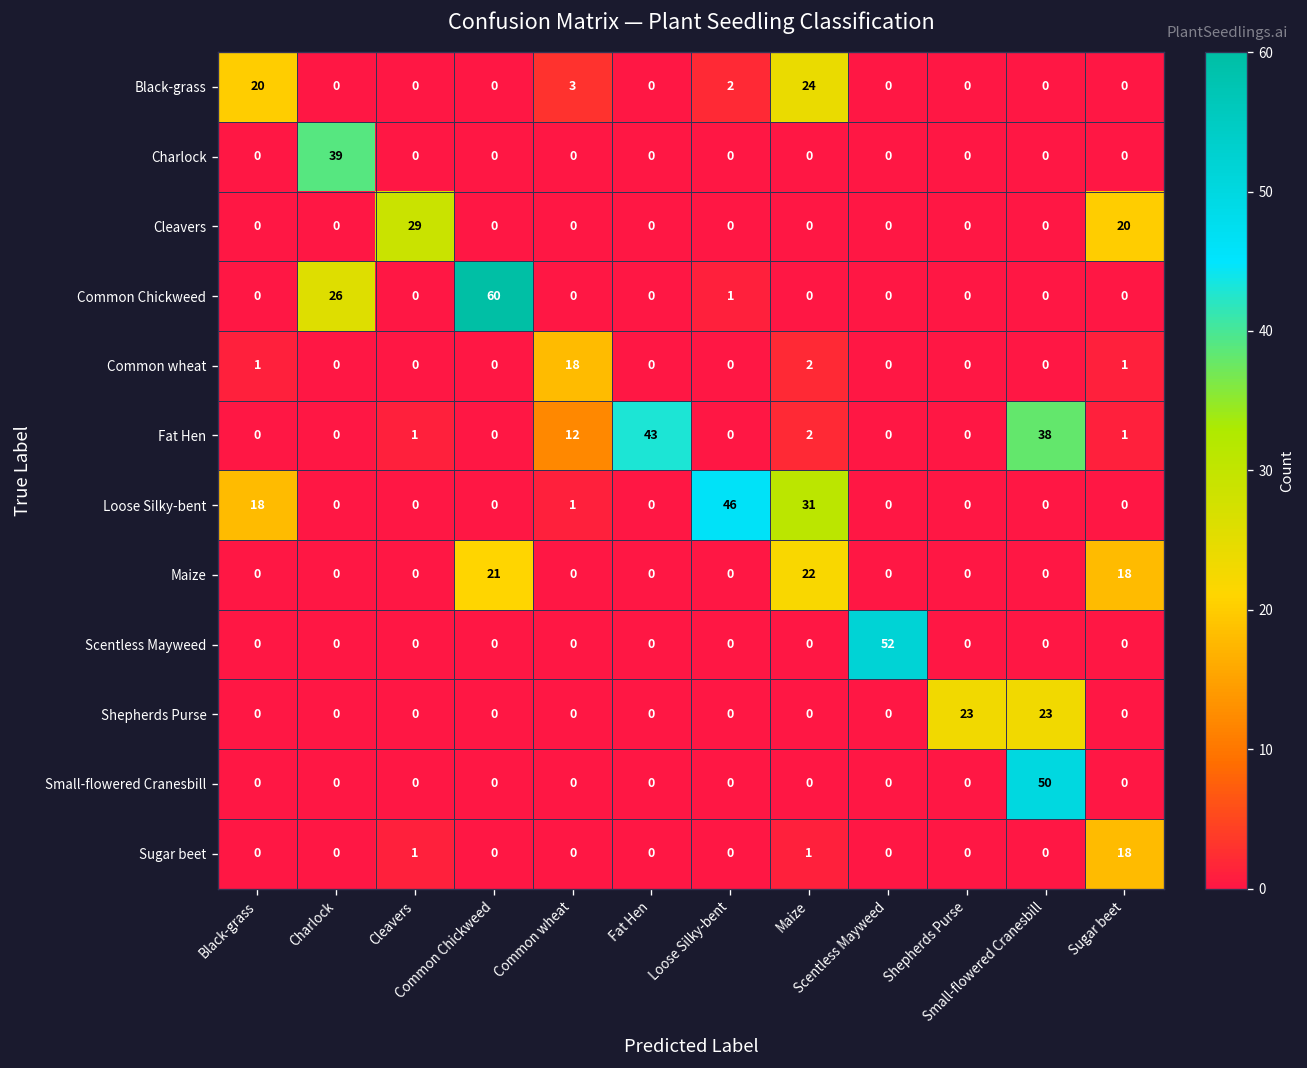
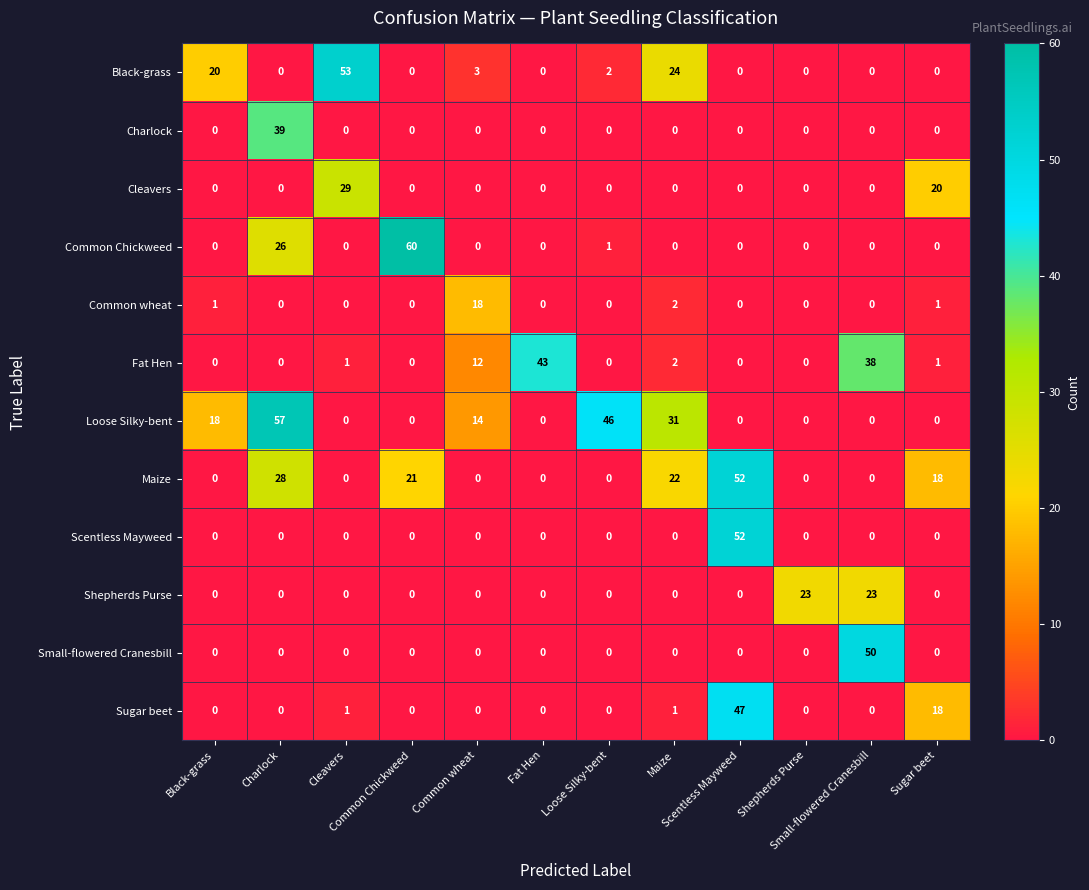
  {
    "Black-grass": {
      "Black-grass": 20,
      "Charlock": 0,
-     "Cleavers": 0,
+     "Cleavers": 53,
      "Common Chickweed": 0,
      "Common wheat": 3,
      "Fat Hen": 0,
      "Loose Silky-bent": 2,
      "Maize": 24,
      "Scentless Mayweed": 0,
      "Shepherds Purse": 0,
      "Small-flowered Cranesbill": 0,
      "Sugar beet": 0
    },
    "Charlock": {
      "Black-grass": 0,
      "Charlock": 39,
      "Cleavers": 0,
      "Common Chickweed": 0,
      "Common wheat": 0,
      "Fat Hen": 0,
      "Loose Silky-bent": 0,
      "Maize": 0,
      "Scentless Mayweed": 0,
      "Shepherds Purse": 0,
      "Small-flowered Cranesbill": 0,
      "Sugar beet": 0
    },
    "Cleavers": {
      "Black-grass": 0,
      "Charlock": 0,
      "Cleavers": 29,
      "Common Chickweed": 0,
      "Common wheat": 0,
      "Fat Hen": 0,
      "Loose Silky-bent": 0,
      "Maize": 0,
      "Scentless Mayweed": 0,
      "Shepherds Purse": 0,
      "Small-flowered Cranesbill": 0,
      "Sugar beet": 20
    },
    "Common Chickweed": {
      "Black-grass": 0,
      "Charlock": 26,
      "Cleavers": 0,
      "Common Chickweed": 60,
      "Common wheat": 0,
      "Fat Hen": 0,
      "Loose Silky-bent": 1,
      "Maize": 0,
      "Scentless Mayweed": 0,
      "Shepherds Purse": 0,
      "Small-flowered Cranesbill": 0,
      "Sugar beet": 0
    },
    "Common wheat": {
      "Black-grass": 1,
      "Charlock": 0,
      "Cleavers": 0,
      "Common Chickweed": 0,
      "Common wheat": 18,
      "Fat Hen": 0,
      "Loose Silky-bent": 0,
      "Maize": 2,
      "Scentless Mayweed": 0,
      "Shepherds Purse": 0,
      "Small-flowered Cranesbill": 0,
      "Sugar beet": 1
    },
    "Fat Hen": {
      "Black-grass": 0,
      "Charlock": 0,
      "Cleavers": 1,
      "Common Chickweed": 0,
      "Common wheat": 12,
      "Fat Hen": 43,
      "Loose Silky-bent": 0,
      "Maize": 2,
      "Scentless Mayweed": 0,
      "Shepherds Purse": 0,
      "Small-flowered Cranesbill": 38,
      "Sugar beet": 1
    },
    "Loose Silky-bent": {
      "Black-grass": 18,
-     "Charlock": 0,
+     "Charlock": 57,
      "Cleavers": 0,
      "Common Chickweed": 0,
-     "Common wheat": 1,
+     "Common wheat": 14,
      "Fat Hen": 0,
      "Loose Silky-bent": 46,
      "Maize": 31,
      "Scentless Mayweed": 0,
      "Shepherds Purse": 0,
      "Small-flowered Cranesbill": 0,
      "Sugar beet": 0
    },
    "Maize": {
      "Black-grass": 0,
-     "Charlock": 0,
+     "Charlock": 28,
      "Cleavers": 0,
      "Common Chickweed": 21,
      "Common wheat": 0,
      "Fat Hen": 0,
      "Loose Silky-bent": 0,
      "Maize": 22,
-     "Scentless Mayweed": 0,
+     "Scentless Mayweed": 52,
      "Shepherds Purse": 0,
      "Small-flowered Cranesbill": 0,
      "Sugar beet": 18
    },
    "Scentless Mayweed": {
      "Black-grass": 0,
      "Charlock": 0,
      "Cleavers": 0,
      "Common Chickweed": 0,
      "Common wheat": 0,
      "Fat Hen": 0,
      "Loose Silky-bent": 0,
      "Maize": 0,
      "Scentless Mayweed": 52,
      "Shepherds Purse": 0,
      "Small-flowered Cranesbill": 0,
      "Sugar beet": 0
    },
    "Shepherds Purse": {
      "Black-grass": 0,
      "Charlock": 0,
      "Cleavers": 0,
      "Common Chickweed": 0,
      "Common wheat": 0,
      "Fat Hen": 0,
      "Loose Silky-bent": 0,
      "Maize": 0,
      "Scentless Mayweed": 0,
      "Shepherds Purse": 23,
      "Small-flowered Cranesbill": 23,
      "Sugar beet": 0
    },
    "Small-flowered Cranesbill": {
      "Black-grass": 0,
      "Charlock": 0,
      "Cleavers": 0,
      "Common Chickweed": 0,
      "Common wheat": 0,
      "Fat Hen": 0,
      "Loose Silky-bent": 0,
      "Maize": 0,
      "Scentless Mayweed": 0,
      "Shepherds Purse": 0,
      "Small-flowered Cranesbill": 50,
      "Sugar beet": 0
    },
    "Sugar beet": {
      "Black-grass": 0,
      "Charlock": 0,
      "Cleavers": 1,
      "Common Chickweed": 0,
      "Common wheat": 0,
      "Fat Hen": 0,
      "Loose Silky-bent": 0,
      "Maize": 1,
-     "Scentless Mayweed": 0,
+     "Scentless Mayweed": 47,
      "Shepherds Purse": 0,
      "Small-flowered Cranesbill": 0,
      "Sugar beet": 18
    }
  }
